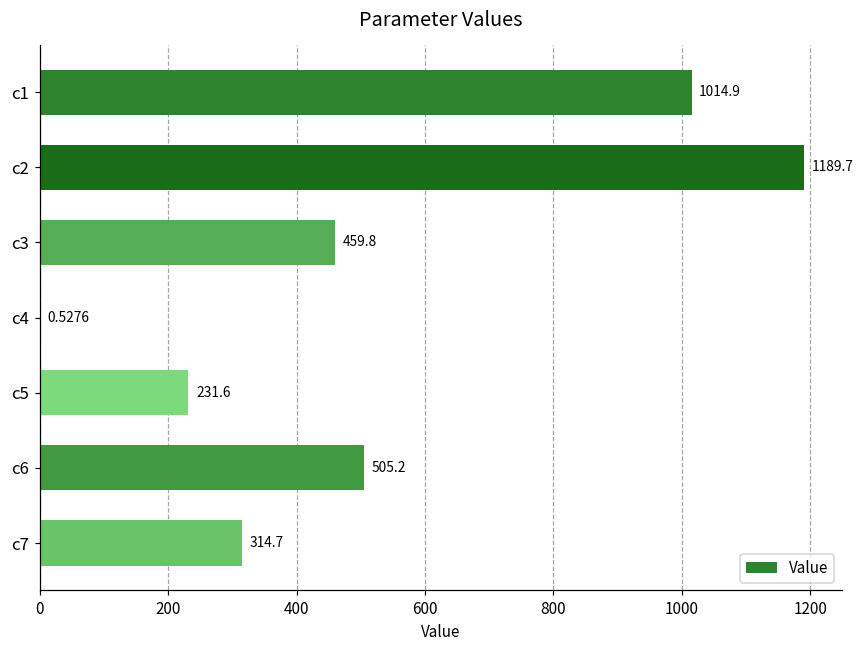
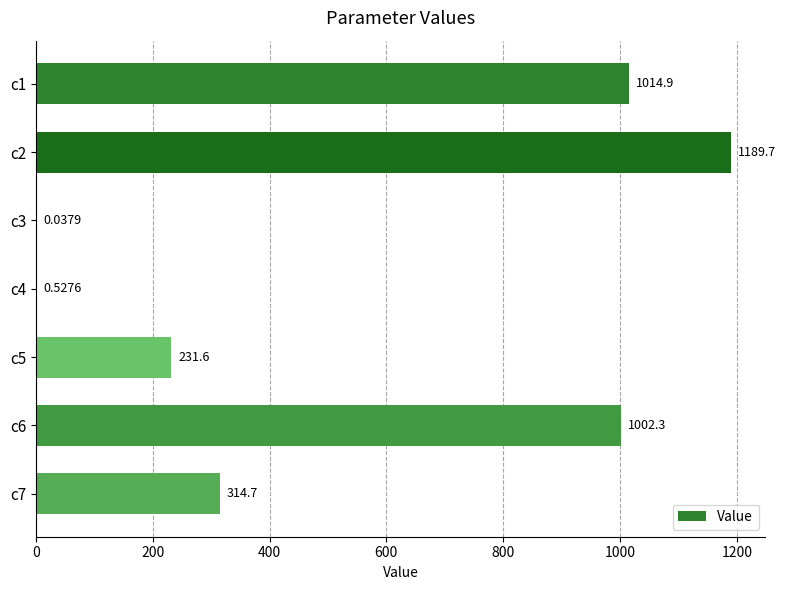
  {
    "c1": 1014.9,
    "c2": 1189.7,
-   "c3": 459.8,
+   "c3": 0.0379,
    "c4": 0.5276,
    "c5": 231.6,
-   "c6": 505.2,
+   "c6": 1002.3,
    "c7": 314.7
  }
